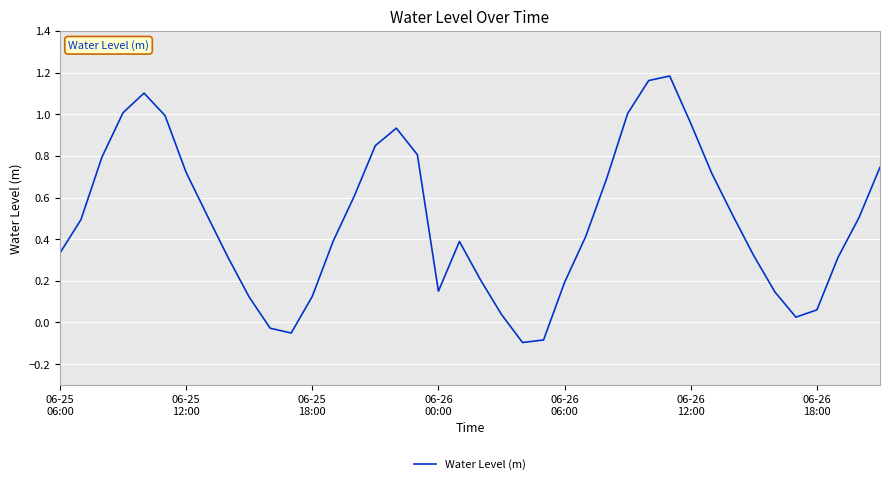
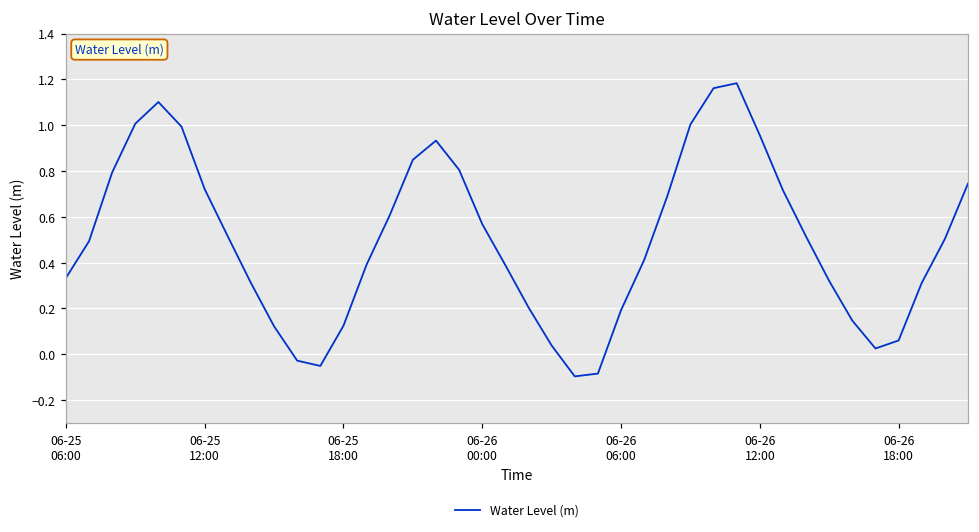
  {
    "06-25 06:00": 0.33,
    "06-25 12:00": 0.72,
    "06-25 18:00": 0.12,
-   "06-26 00:00": 0.15,
+   "06-26 00:00": 0.57,
    "06-26 06:00": 0.19,
    "06-26 12:00": 0.96,
    "06-26 18:00": 0.06
  }
